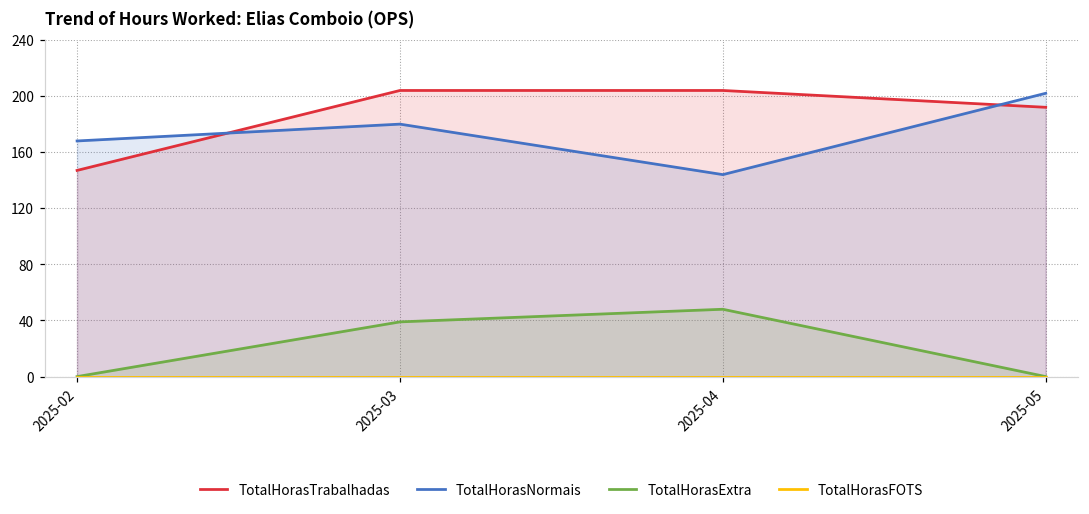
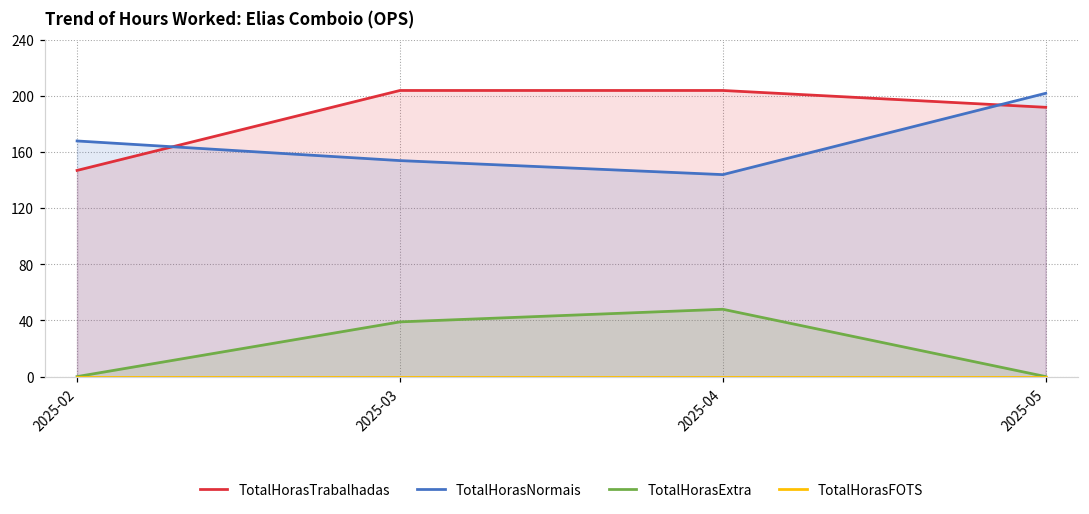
  {
    "TotalHorasTrabalhadas": {
      "2025-02": 147,
      "2025-03": 204,
      "2025-04": 204,
      "2025-05": 192
    },
    "TotalHorasNormais": {
      "2025-02": 168,
-     "2025-03": 180,
+     "2025-03": 154,
      "2025-04": 144,
      "2025-05": 202
    },
    "TotalHorasExtra": {
      "2025-03": 39,
      "2025-04": 48
    },
    "TotalHorasFOTS": {
      "2025-03": 0,
      "2025-04": 0
    }
  }
